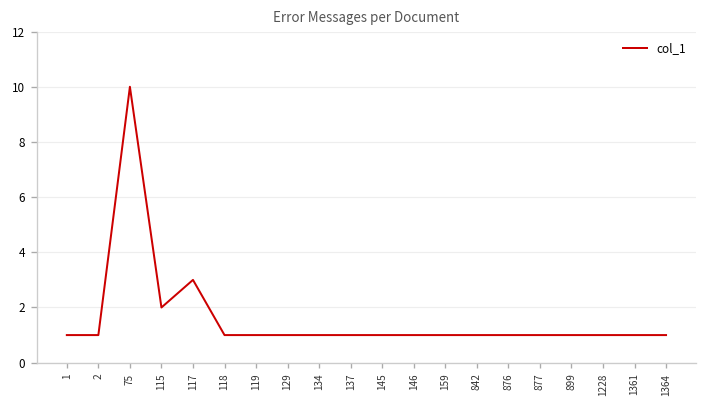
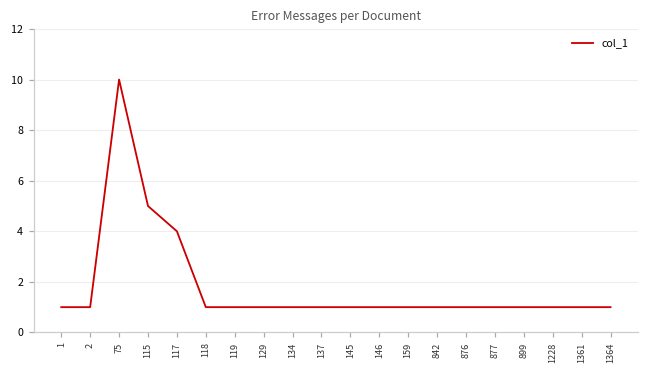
  {
    "1": 1,
    "2": 1,
    "75": 10,
-   "115": 2,
-   "117": 3,
+   "115": 5,
+   "117": 4,
    "118": 1,
    "119": 1,
    "129": 1,
    "134": 1,
    "137": 1,
    "145": 1,
    "146": 1,
    "159": 1,
    "842": 1,
    "876": 1,
    "877": 1,
    "899": 1,
    "1228": 1,
    "1361": 1,
    "1364": 1
  }
